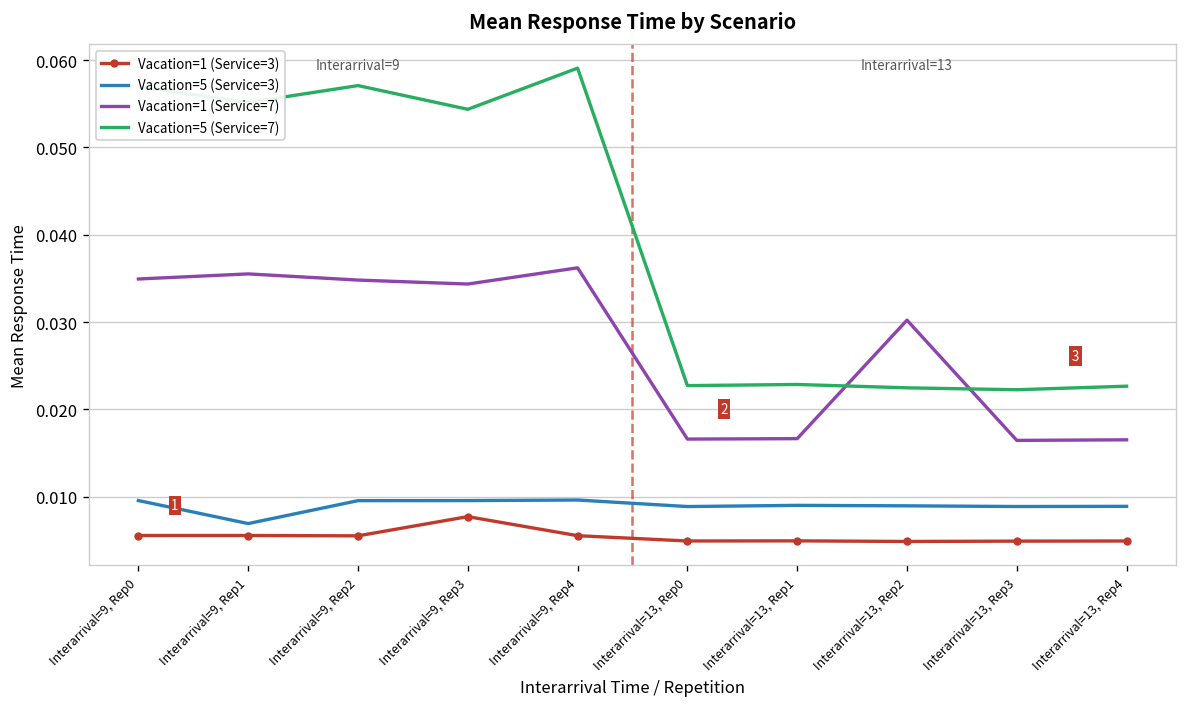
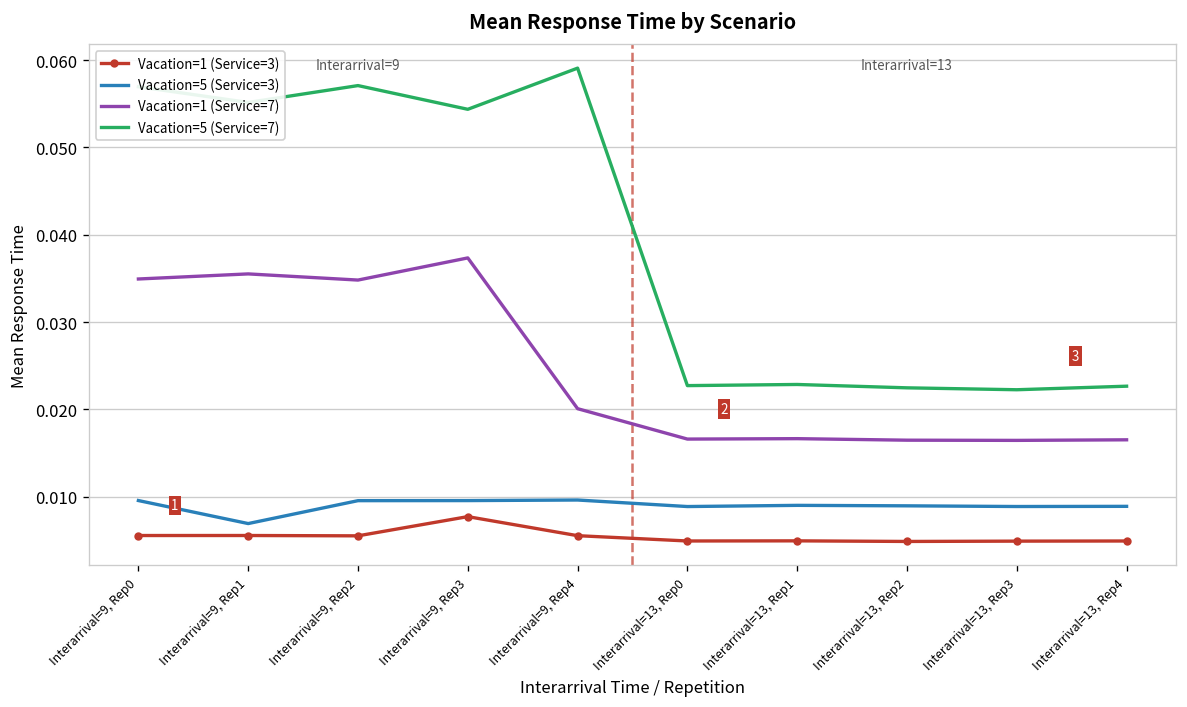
  {
    "Vacation=1 (Service=3)": {
      "Interarrival=9, Rep0": 0.006,
      "Interarrival=9, Rep1": 0.006,
      "Interarrival=9, Rep2": 0.006,
      "Interarrival=9, Rep3": 0.008,
      "Interarrival=9, Rep4": 0.006,
      "Interarrival=13, Rep0": 0.005,
      "Interarrival=13, Rep1": 0.005,
      "Interarrival=13, Rep2": 0.005,
      "Interarrival=13, Rep3": 0.005,
      "Interarrival=13, Rep4": 0.005
    },
    "Vacation=5 (Service=3)": {
      "Interarrival=9, Rep0": 0.010,
      "Interarrival=9, Rep1": 0.007,
      "Interarrival=9, Rep2": 0.010,
      "Interarrival=9, Rep3": 0.010,
      "Interarrival=9, Rep4": 0.010,
      "Interarrival=13, Rep0": 0.009,
      "Interarrival=13, Rep1": 0.009,
      "Interarrival=13, Rep2": 0.009,
      "Interarrival=13, Rep3": 0.009,
      "Interarrival=13, Rep4": 0.009
    },
    "Vacation=1 (Service=7)": {
      "Interarrival=9, Rep0": 0.035,
      "Interarrival=9, Rep1": 0.036,
      "Interarrival=9, Rep2": 0.035,
-     "Interarrival=9, Rep3": 0.034,
-     "Interarrival=9, Rep4": 0.036,
+     "Interarrival=9, Rep3": 0.037,
+     "Interarrival=9, Rep4": 0.020,
      "Interarrival=13, Rep0": 0.017,
      "Interarrival=13, Rep1": 0.017,
-     "Interarrival=13, Rep2": 0.030,
+     "Interarrival=13, Rep2": 0.016,
      "Interarrival=13, Rep3": 0.016,
      "Interarrival=13, Rep4": 0.017
    },
    "Vacation=5 (Service=7)": {
      "Interarrival=9, Rep3": 0.054,
      "Interarrival=9, Rep4": 0.059,
      "Interarrival=13, Rep0": 0.023,
      "Interarrival=13, Rep1": 0.023,
      "Interarrival=13, Rep2": 0.022,
      "Interarrival=13, Rep3": 0.022,
      "Interarrival=13, Rep4": 0.023
    }
  }
